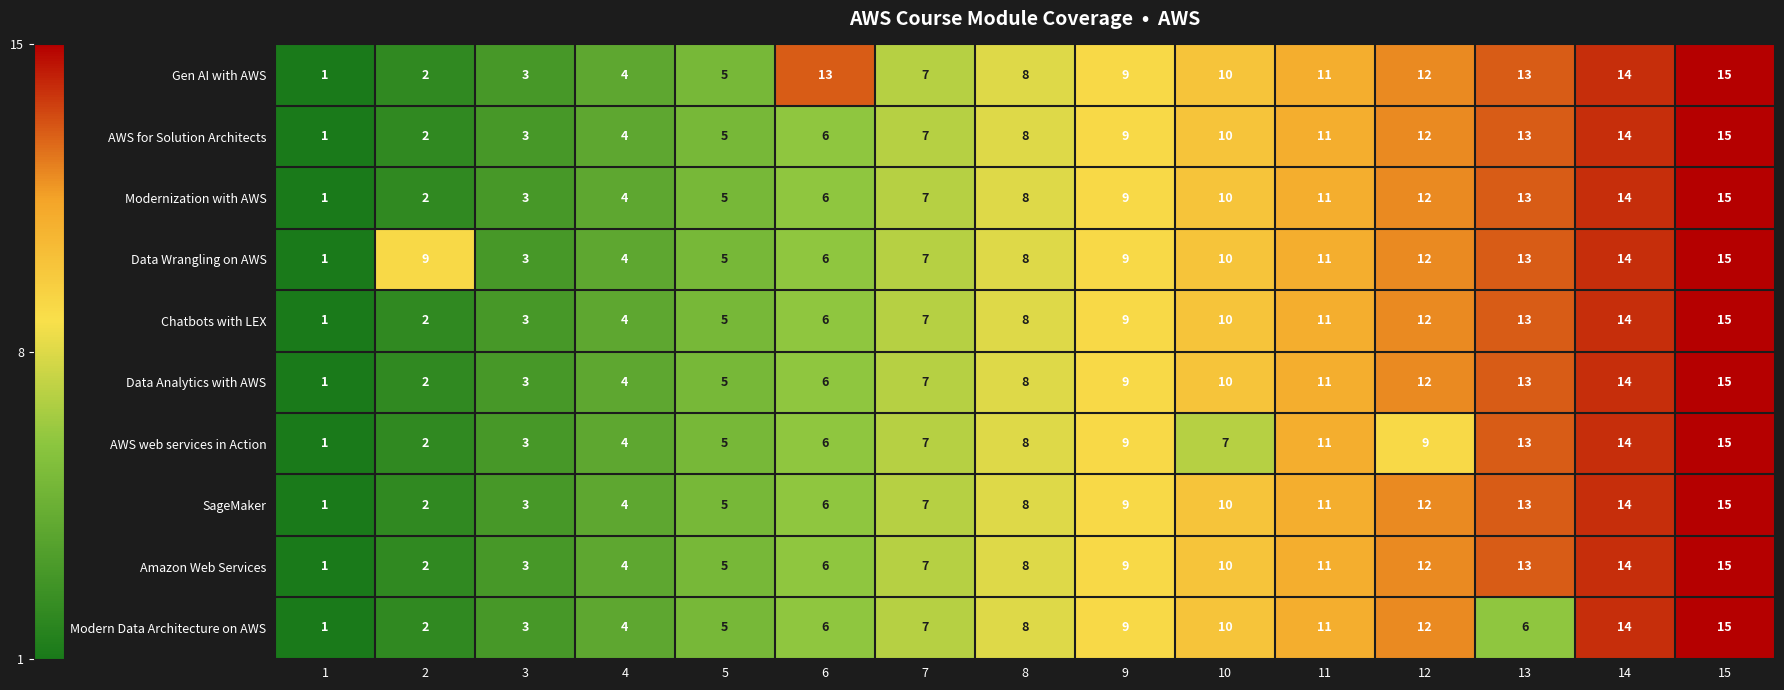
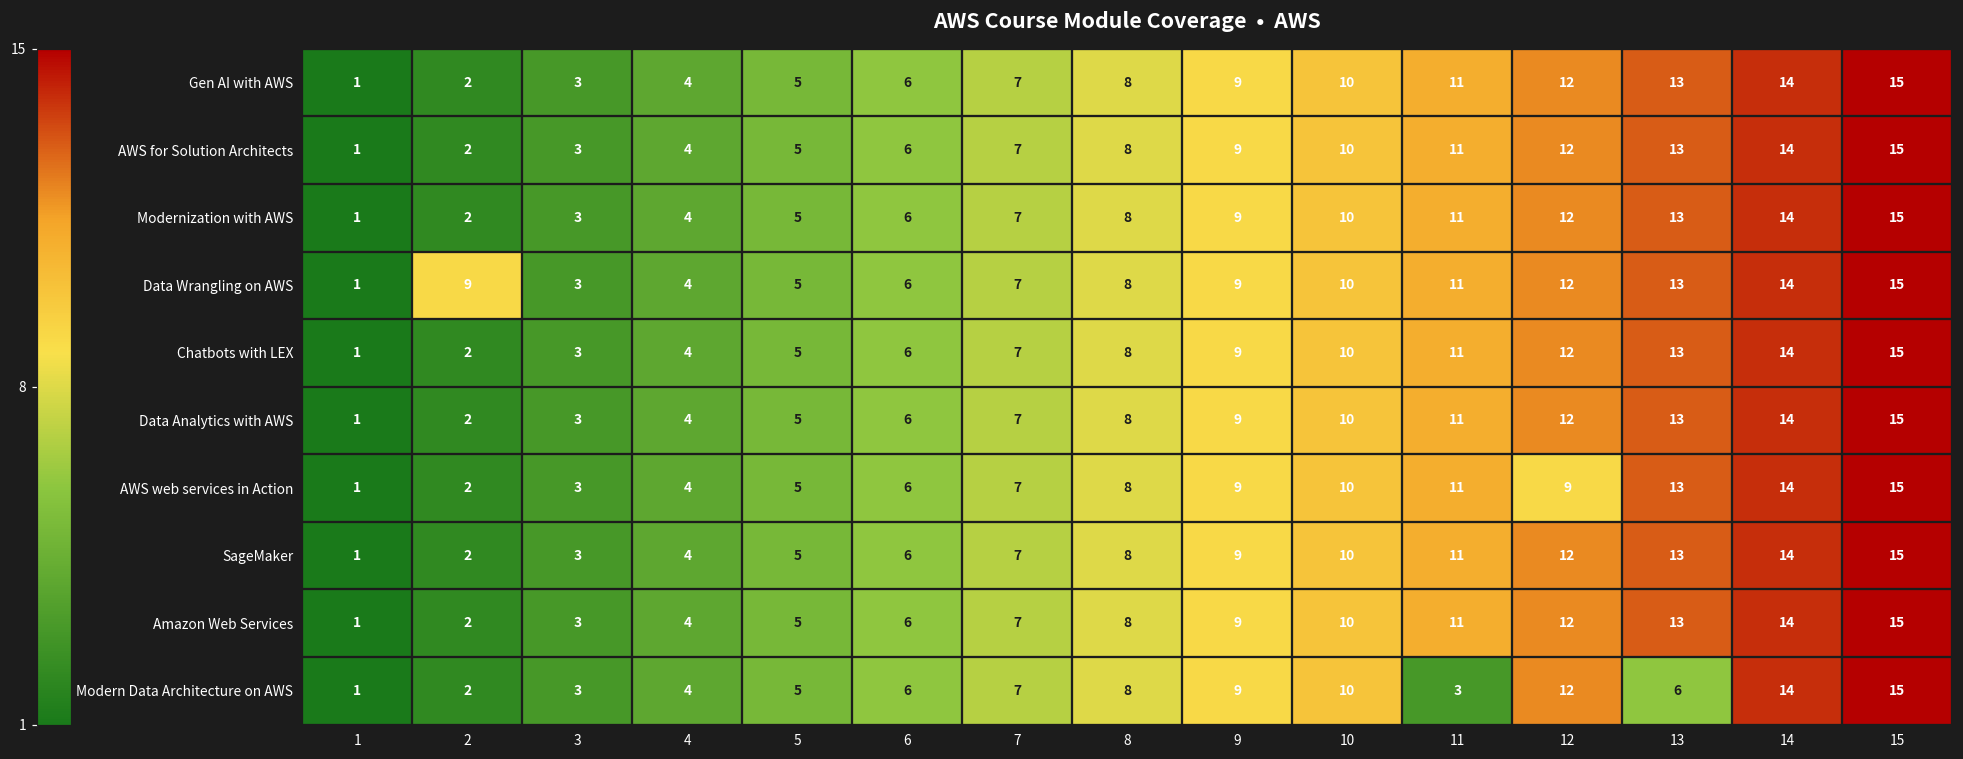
  {
    "Gen AI with AWS": {
      "1": 1,
      "2": 2,
      "3": 3,
      "4": 4,
      "5": 5,
-     "6": 13,
+     "6": 6,
      "7": 7,
      "8": 8,
      "9": 9,
      "10": 10,
      "11": 11,
      "12": 12,
      "13": 13,
      "14": 14,
      "15": 15
    },
    "AWS for Solution Architects": {
      "1": 1,
      "2": 2,
      "3": 3,
      "4": 4,
      "5": 5,
      "6": 6,
      "7": 7,
      "8": 8,
      "9": 9,
      "10": 10,
      "11": 11,
      "12": 12,
      "13": 13,
      "14": 14,
      "15": 15
    },
    "Modernization with AWS": {
      "1": 1,
      "2": 2,
      "3": 3,
      "4": 4,
      "5": 5,
      "6": 6,
      "7": 7,
      "8": 8,
      "9": 9,
      "10": 10,
      "11": 11,
      "12": 12,
      "13": 13,
      "14": 14,
      "15": 15
    },
    "Data Wrangling on AWS": {
      "1": 1,
      "2": 9,
      "3": 3,
      "4": 4,
      "5": 5,
      "6": 6,
      "7": 7,
      "8": 8,
      "9": 9,
      "10": 10,
      "11": 11,
      "12": 12,
      "13": 13,
      "14": 14,
      "15": 15
    },
    "Chatbots with LEX": {
      "1": 1,
      "2": 2,
      "3": 3,
      "4": 4,
      "5": 5,
      "6": 6,
      "7": 7,
      "8": 8,
      "9": 9,
      "10": 10,
      "11": 11,
      "12": 12,
      "13": 13,
      "14": 14,
      "15": 15
    },
    "Data Analytics with AWS": {
      "1": 1,
      "2": 2,
      "3": 3,
      "4": 4,
      "5": 5,
      "6": 6,
      "7": 7,
      "8": 8,
      "9": 9,
      "10": 10,
      "11": 11,
      "12": 12,
      "13": 13,
      "14": 14,
      "15": 15
    },
    "AWS web services in Action": {
      "1": 1,
      "2": 2,
      "3": 3,
      "4": 4,
      "5": 5,
      "6": 6,
      "7": 7,
      "8": 8,
      "9": 9,
-     "10": 7,
+     "10": 10,
      "11": 11,
      "12": 9,
      "13": 13,
      "14": 14,
      "15": 15
    },
    "SageMaker": {
      "1": 1,
      "2": 2,
      "3": 3,
      "4": 4,
      "5": 5,
      "6": 6,
      "7": 7,
      "8": 8,
      "9": 9,
      "10": 10,
      "11": 11,
      "12": 12,
      "13": 13,
      "14": 14,
      "15": 15
    },
    "Amazon Web Services": {
      "1": 1,
      "2": 2,
      "3": 3,
      "4": 4,
      "5": 5,
      "6": 6,
      "7": 7,
      "8": 8,
      "9": 9,
      "10": 10,
      "11": 11,
      "12": 12,
      "13": 13,
      "14": 14,
      "15": 15
    },
    "Modern Data Architecture on AWS": {
      "1": 1,
      "2": 2,
      "3": 3,
      "4": 4,
      "5": 5,
      "6": 6,
      "7": 7,
      "8": 8,
      "9": 9,
      "10": 10,
-     "11": 11,
+     "11": 3,
      "12": 12,
      "13": 6,
      "14": 14,
      "15": 15
    }
  }
